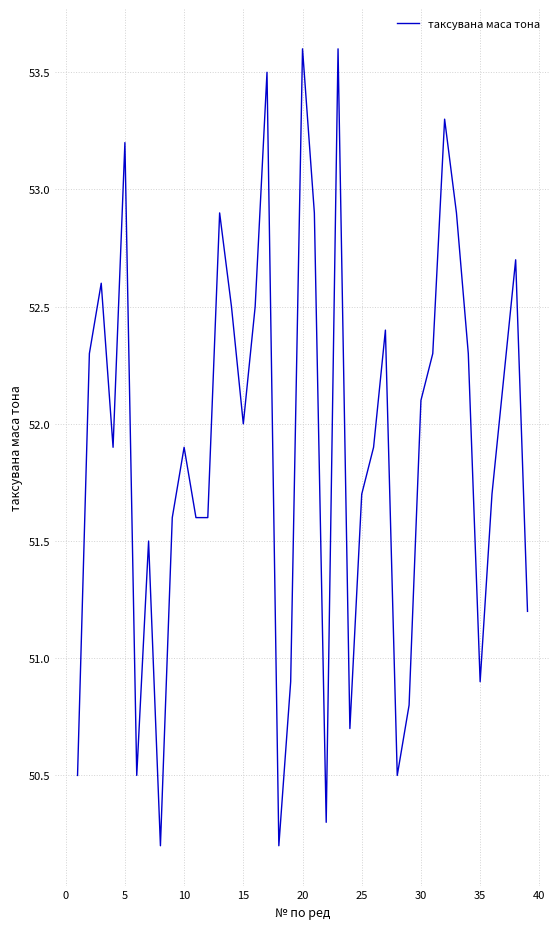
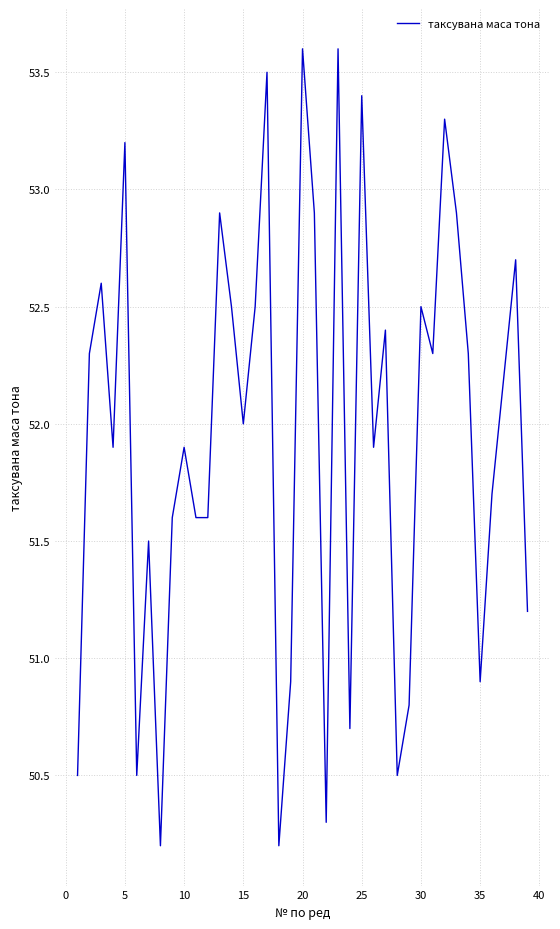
  {
    "5": 53.2,
    "10": 51.9,
    "15": 52.0,
    "20": 53.6,
-   "25": 51.7,
-   "30": 52.1,
+   "25": 53.4,
+   "30": 52.5,
    "35": 50.9
  }
